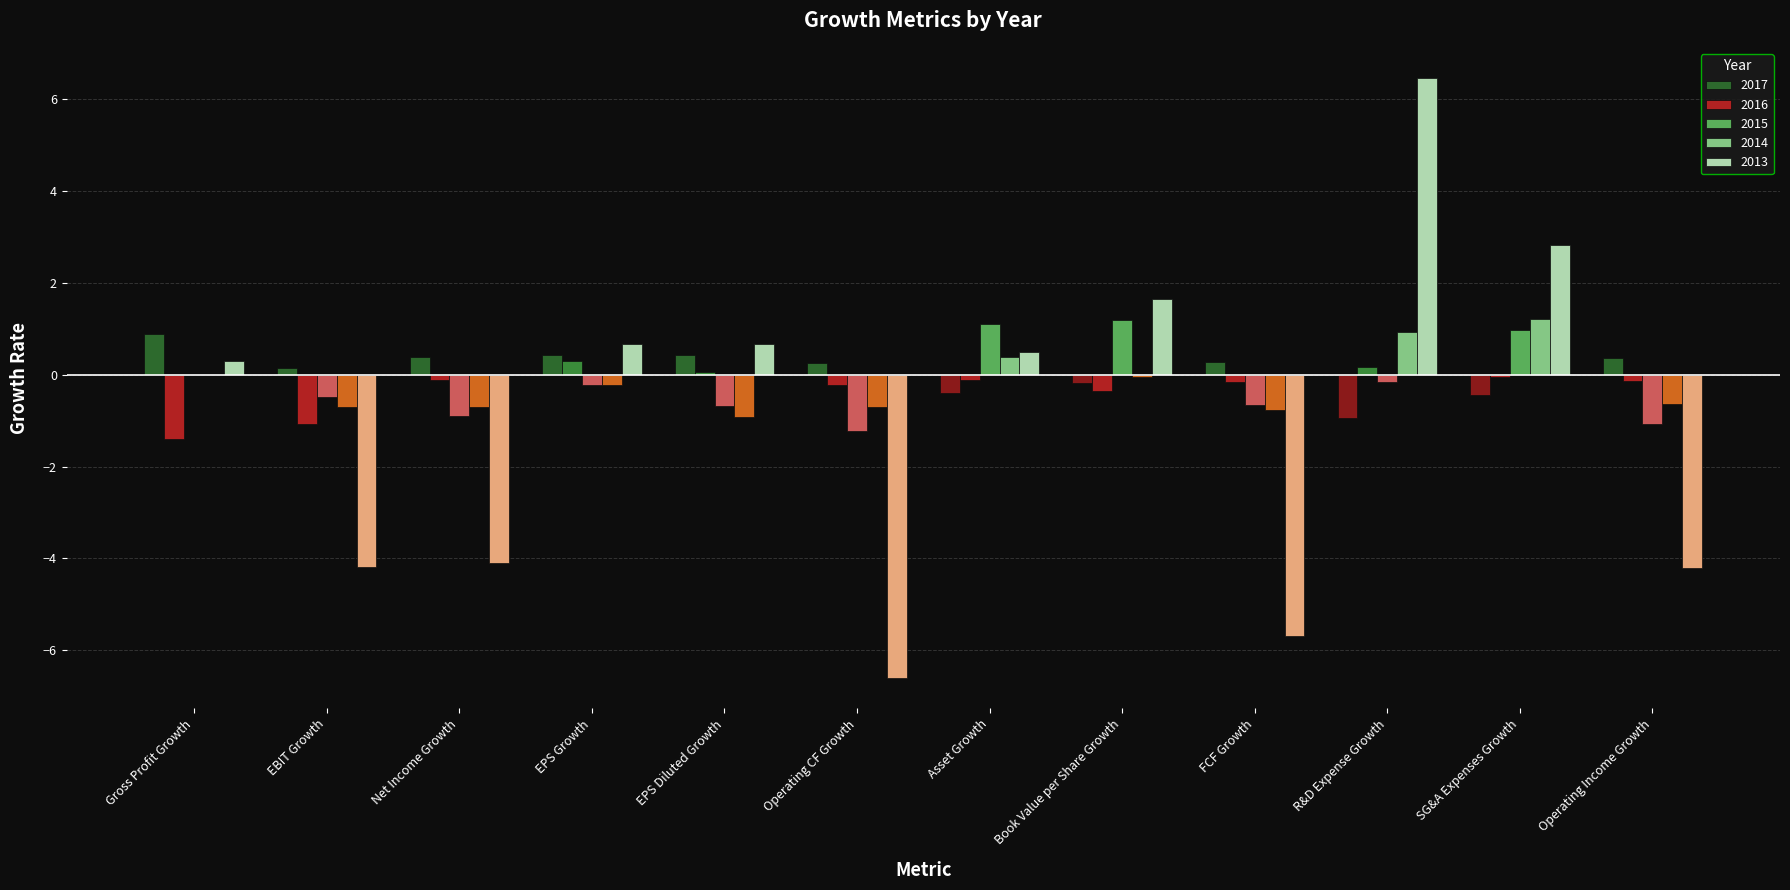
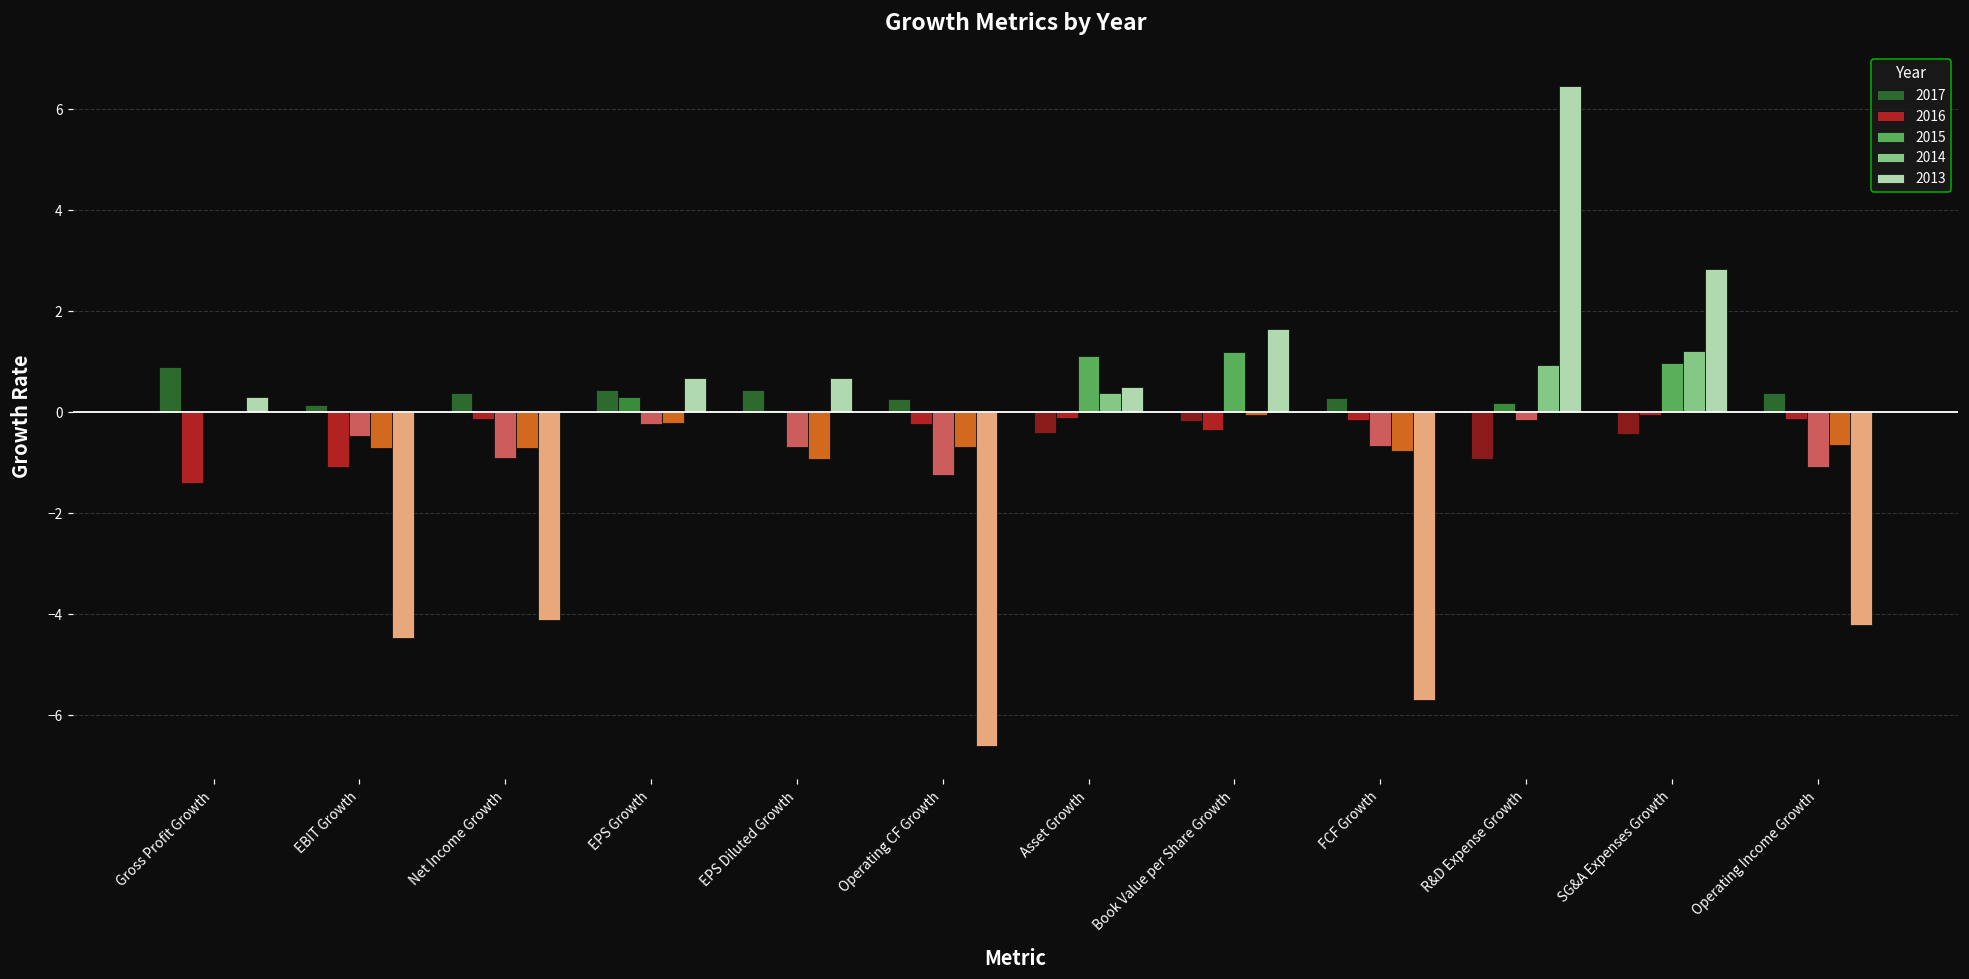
  {
    "2017": {
      "Gross Profit Growth": 0.9,
      "EBIT Growth": 0.2,
      "Net Income Growth": 0.4,
      "EPS Growth": 0.4,
      "EPS Diluted Growth": 0.4,
      "Operating CF Growth": 0.3,
      "Asset Growth": -0.4,
      "Book Value per Share Growth": -0.2,
      "FCF Growth": 0.3,
      "R&D Expense Growth": -0.9,
      "SG&A Expenses Growth": -0.4,
      "Operating Income Growth": 0.4
    },
    "2016": {
      "Gross Profit Growth": -1.4,
      "EBIT Growth": -1.1,
      "Net Income Growth": -0.1,
      "EPS Growth": 0.3,
      "Operating CF Growth": -0.2,
      "Asset Growth": -0.1,
      "Book Value per Share Growth": -0.3,
      "FCF Growth": -0.2,
      "R&D Expense Growth": 0.2,
      "Operating Income Growth": -0.1
    },
    "2015": {
      "Gross Profit Growth": 0.0,
      "EBIT Growth": -0.5,
      "Net Income Growth": -0.9,
      "EPS Growth": -0.2,
      "EPS Diluted Growth": -0.7,
      "Operating CF Growth": -1.2,
      "Asset Growth": 1.1,
      "Book Value per Share Growth": 1.2,
      "FCF Growth": -0.7,
      "R&D Expense Growth": -0.2,
      "SG&A Expenses Growth": 1.0,
      "Operating Income Growth": -1.1
    },
    "2014": {
      "Gross Profit Growth": 0.0,
      "EBIT Growth": -0.7,
      "Net Income Growth": -0.7,
      "EPS Growth": -0.2,
      "EPS Diluted Growth": -0.9,
      "Operating CF Growth": -0.7,
      "Asset Growth": 0.4,
      "FCF Growth": -0.8,
      "R&D Expense Growth": 0.9,
      "SG&A Expenses Growth": 1.2,
      "Operating Income Growth": -0.6
    },
    "2013": {
      "Gross Profit Growth": 0.3,
-     "EBIT Growth": -4.2,
+     "EBIT Growth": -4.5,
      "Net Income Growth": -4.1,
      "EPS Growth": 0.7,
      "EPS Diluted Growth": 0.7,
      "Operating CF Growth": -6.6,
      "Asset Growth": 0.5,
      "Book Value per Share Growth": 1.7,
      "FCF Growth": -5.7,
      "R&D Expense Growth": 6.5,
      "SG&A Expenses Growth": 2.8,
      "Operating Income Growth": -4.2
    }
  }
